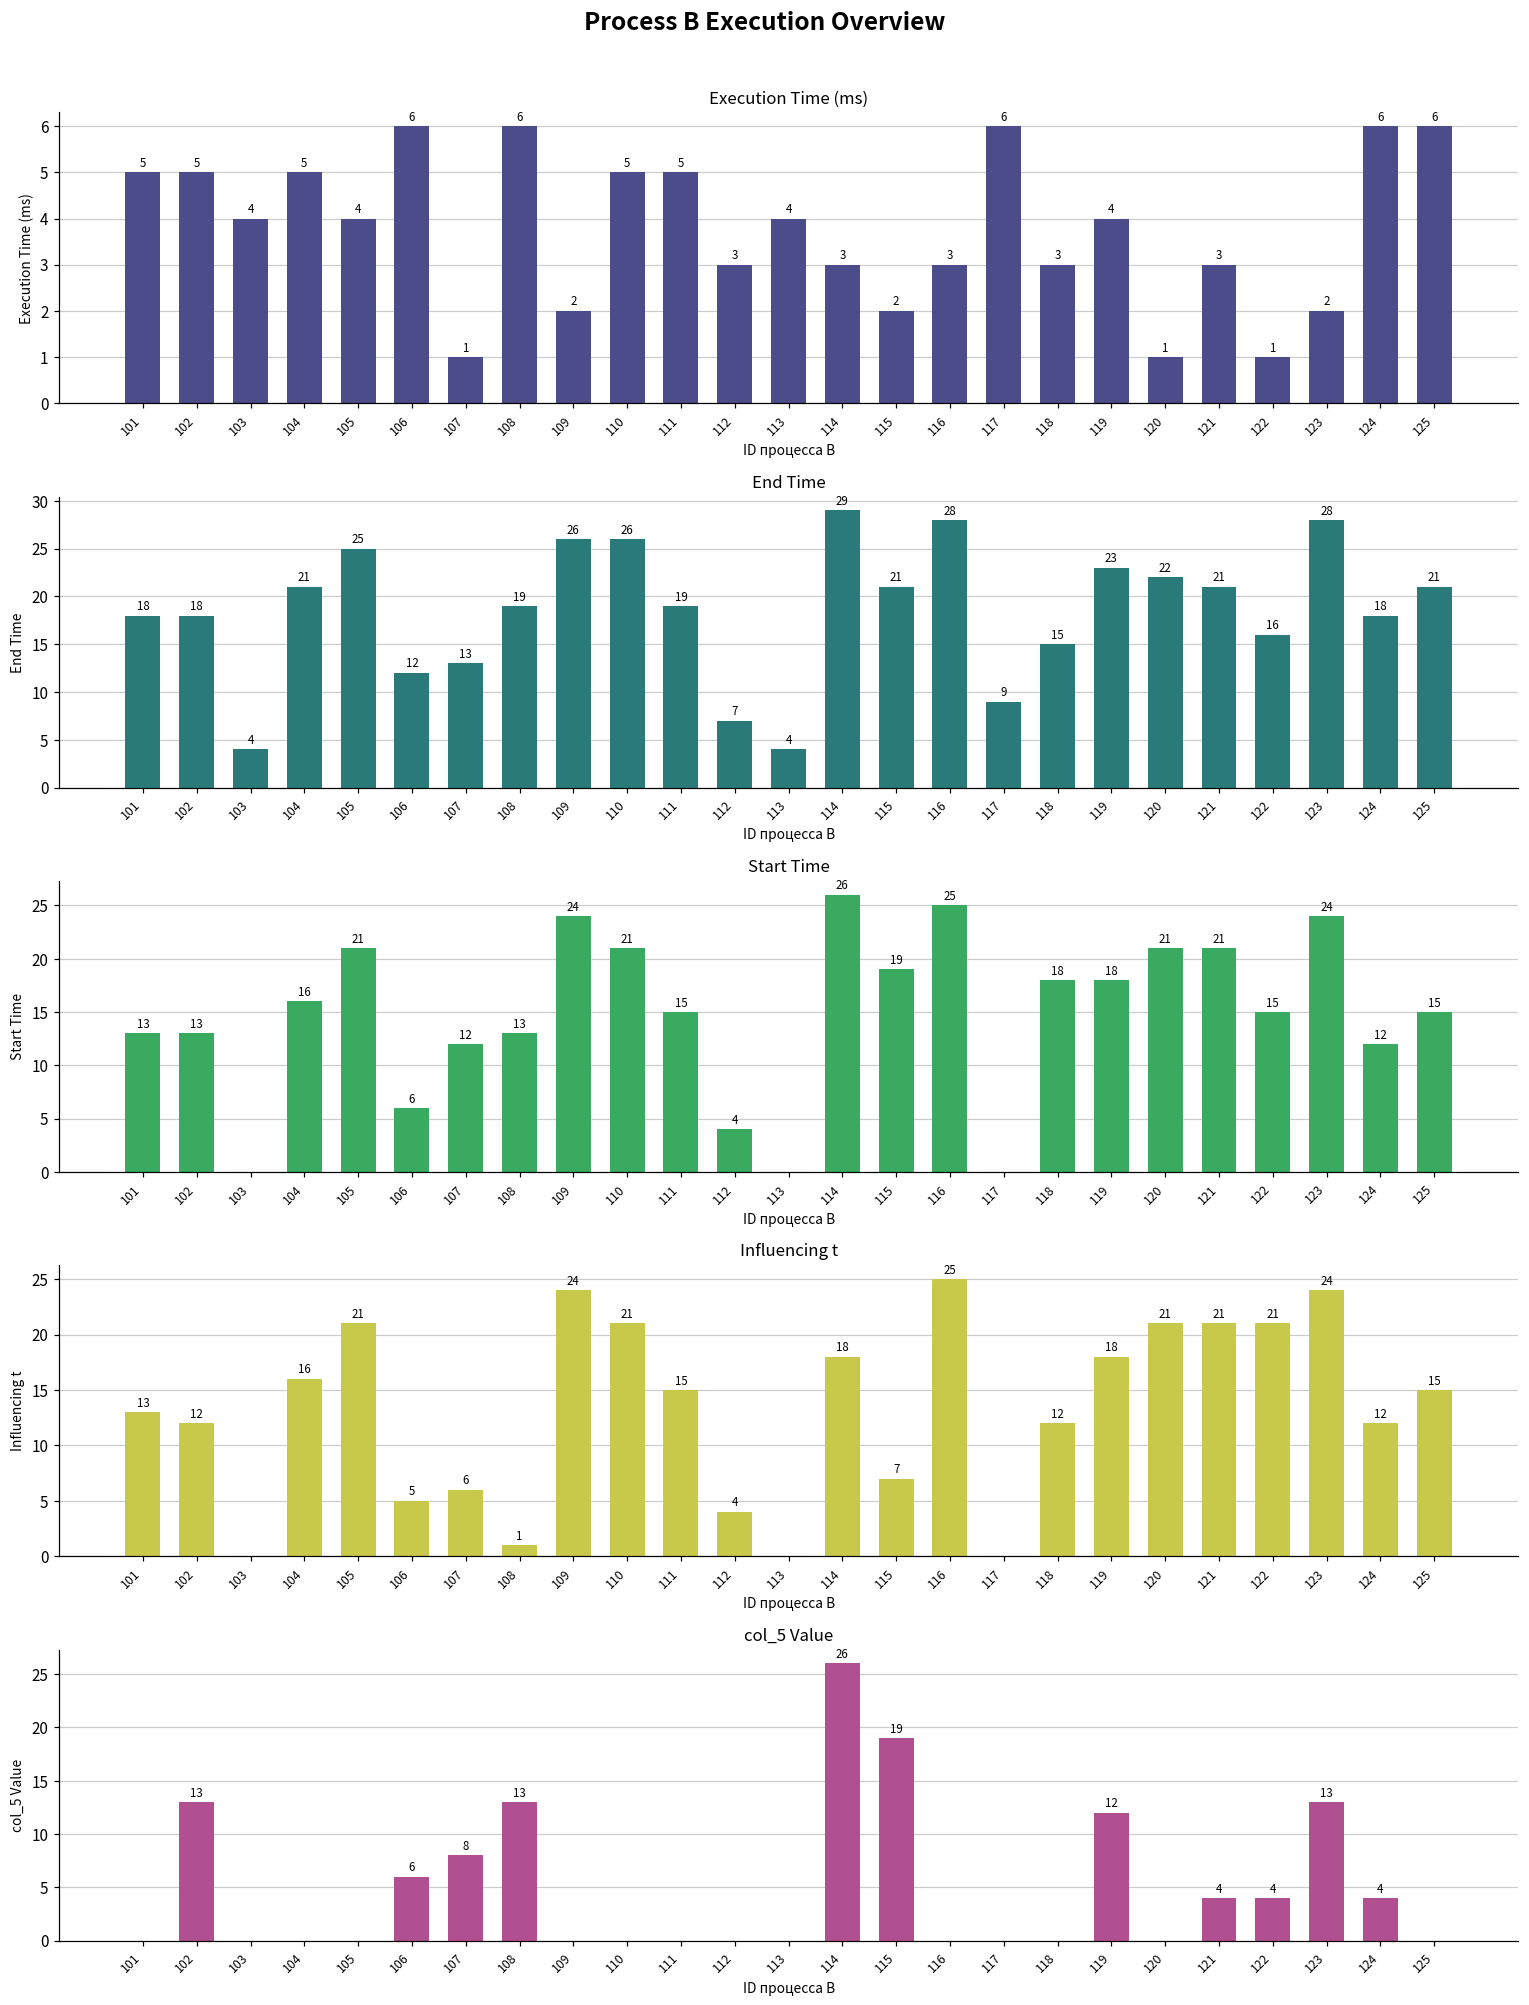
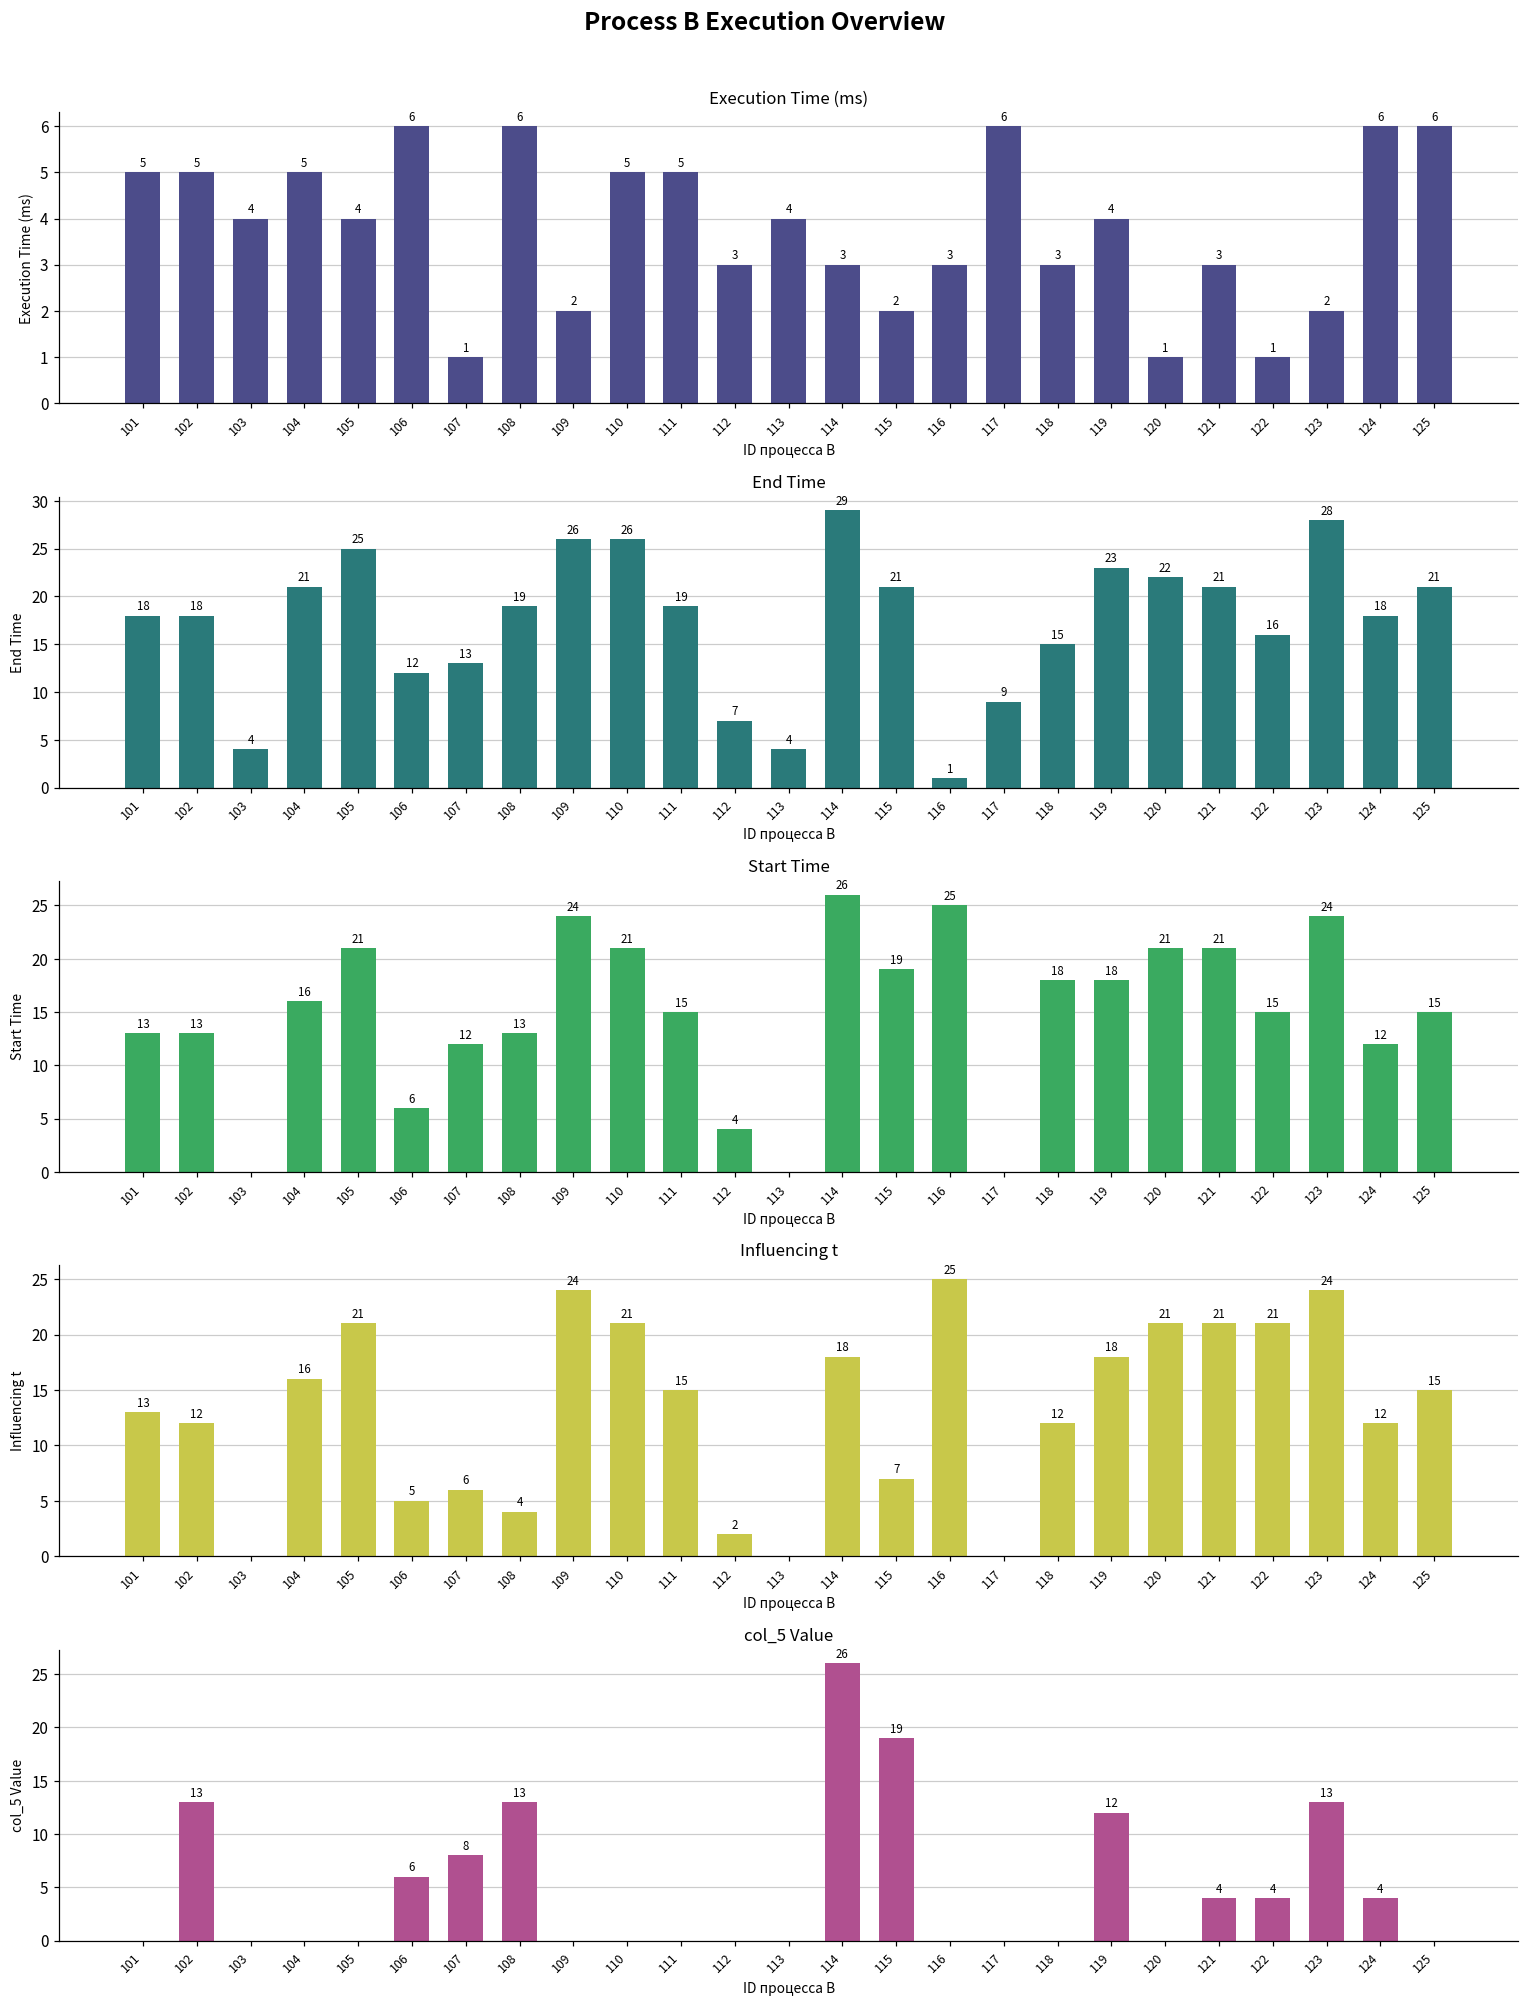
  {
    "Execution Time (ms)": {
      "101": 5,
      "102": 5,
      "103": 4,
      "104": 5,
      "105": 4,
      "106": 6,
      "107": 1,
      "108": 6,
      "109": 2,
      "110": 5,
      "111": 5,
      "112": 3,
      "113": 4,
      "114": 3,
      "115": 2,
      "116": 3,
      "117": 6,
      "118": 3,
      "119": 4,
      "120": 1,
      "121": 3,
      "122": 1,
      "123": 2,
      "124": 6,
      "125": 6
    },
    "End Time": {
      "101": 18,
      "102": 18,
      "103": 4,
      "104": 21,
      "105": 25,
      "106": 12,
      "107": 13,
      "108": 19,
      "109": 26,
      "110": 26,
      "111": 19,
      "112": 7,
      "113": 4,
      "114": 29,
      "115": 21,
-     "116": 28,
+     "116": 1,
      "117": 9,
      "118": 15,
      "119": 23,
      "120": 22,
      "121": 21,
      "122": 16,
      "123": 28,
      "124": 18,
      "125": 21
    },
    "Start Time": {
      "101": 13,
      "102": 13,
      "104": 16,
      "105": 21,
      "106": 6,
      "107": 12,
      "108": 13,
      "109": 24,
      "110": 21,
      "111": 15,
      "112": 4,
      "114": 26,
      "115": 19,
      "116": 25,
      "118": 18,
      "119": 18,
      "120": 21,
      "121": 21,
      "122": 15,
      "123": 24,
      "124": 12,
      "125": 15
    },
    "Influencing t": {
      "101": 13,
      "102": 12,
      "104": 16,
      "105": 21,
      "106": 5,
      "107": 6,
-     "108": 1,
+     "108": 4,
      "109": 24,
      "110": 21,
      "111": 15,
-     "112": 4,
+     "112": 2,
      "114": 18,
      "115": 7,
      "116": 25,
      "118": 12,
      "119": 18,
      "120": 21,
      "121": 21,
      "122": 21,
      "123": 24,
      "124": 12,
      "125": 15
    },
    "col_5 Value": {
      "102": 13,
      "106": 6,
      "107": 8,
      "108": 13,
      "114": 26,
      "115": 19,
      "119": 12,
      "121": 4,
      "122": 4,
      "123": 13,
      "124": 4
    }
  }
